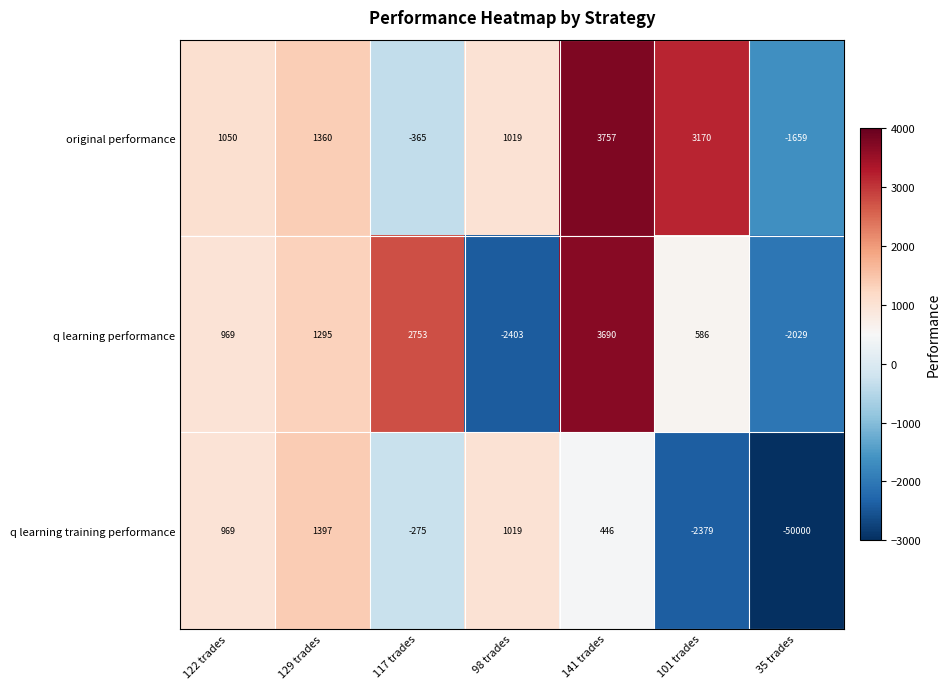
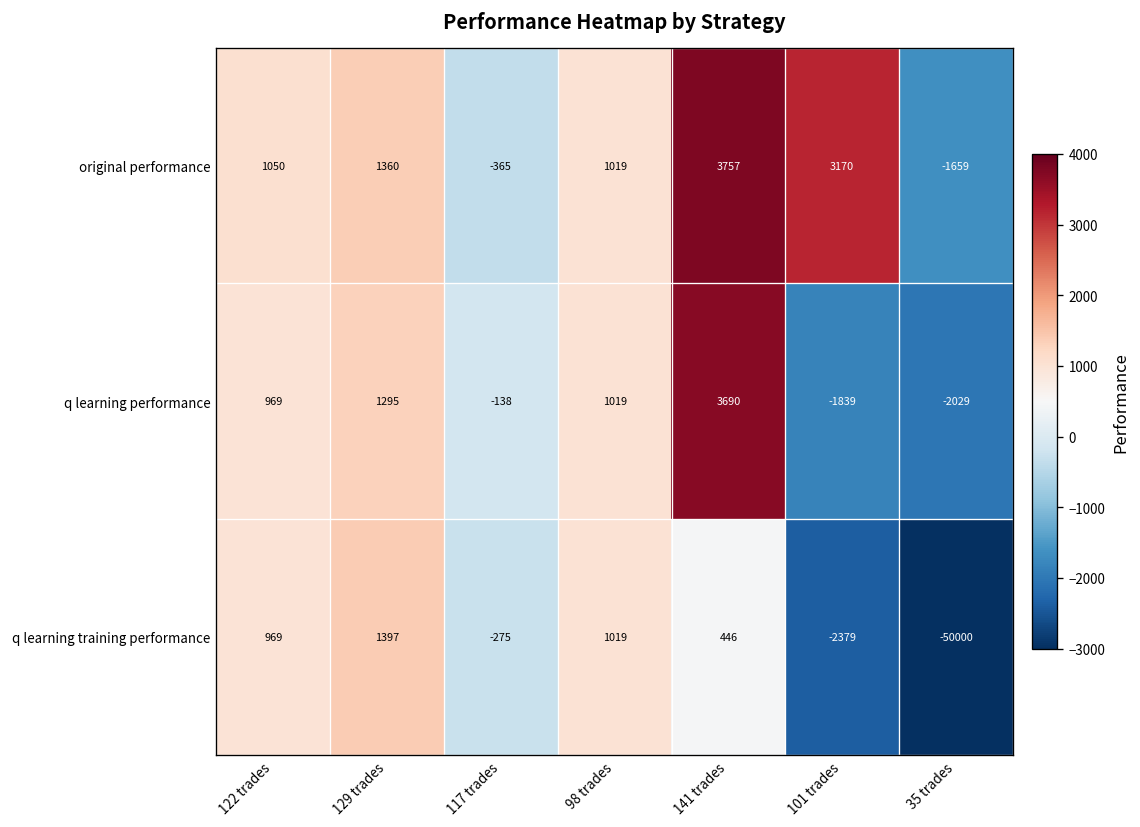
  {
    "original performance": {
      "122 trades": 1050,
      "129 trades": 1360,
      "117 trades": -365,
      "98 trades": 1019,
      "141 trades": 3757,
      "101 trades": 3170,
      "35 trades": -1659
    },
    "q learning performance": {
      "122 trades": 969,
      "129 trades": 1295,
-     "117 trades": 2753,
-     "98 trades": -2403,
+     "117 trades": -138,
+     "98 trades": 1019,
      "141 trades": 3690,
-     "101 trades": 586,
+     "101 trades": -1839,
      "35 trades": -2029
    },
    "q learning training performance": {
      "122 trades": 969,
      "129 trades": 1397,
      "117 trades": -275,
      "98 trades": 1019,
      "141 trades": 446,
      "101 trades": -2379,
      "35 trades": -50000
    }
  }
